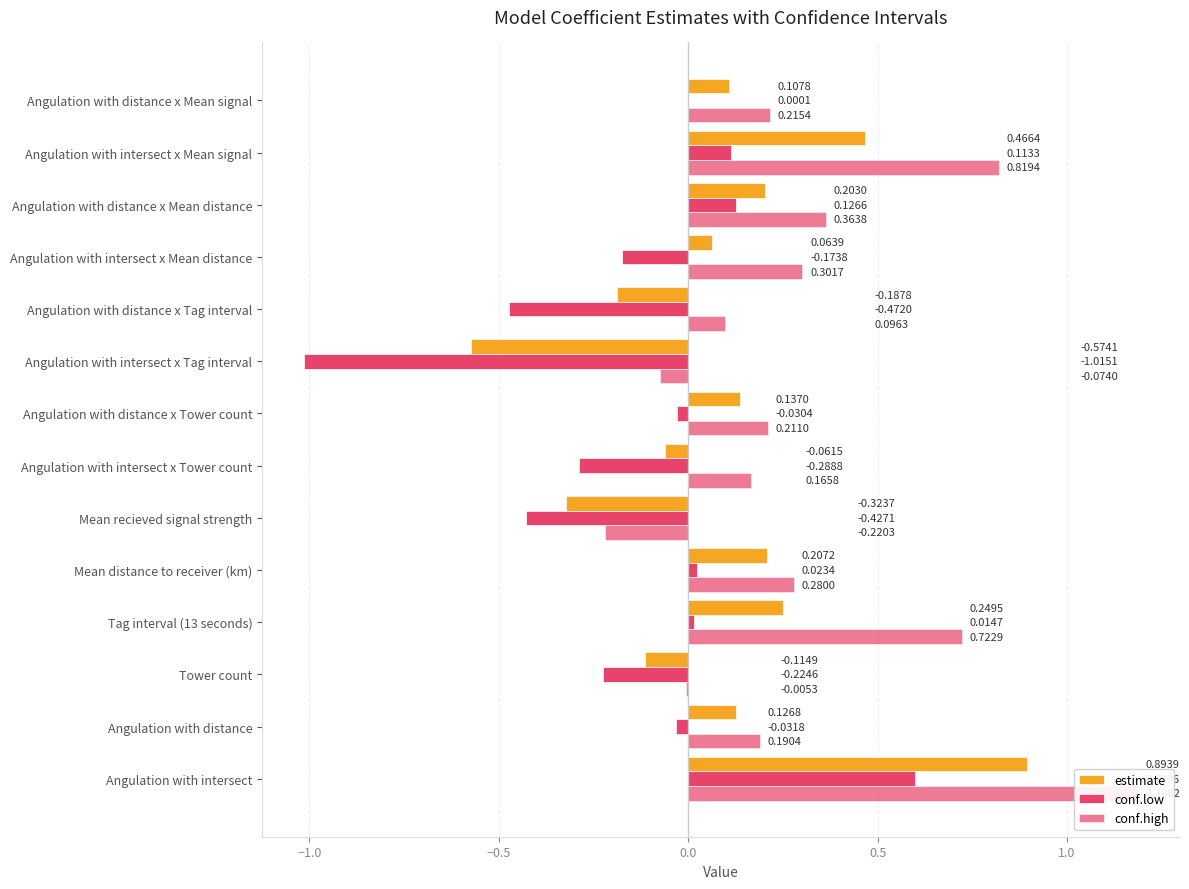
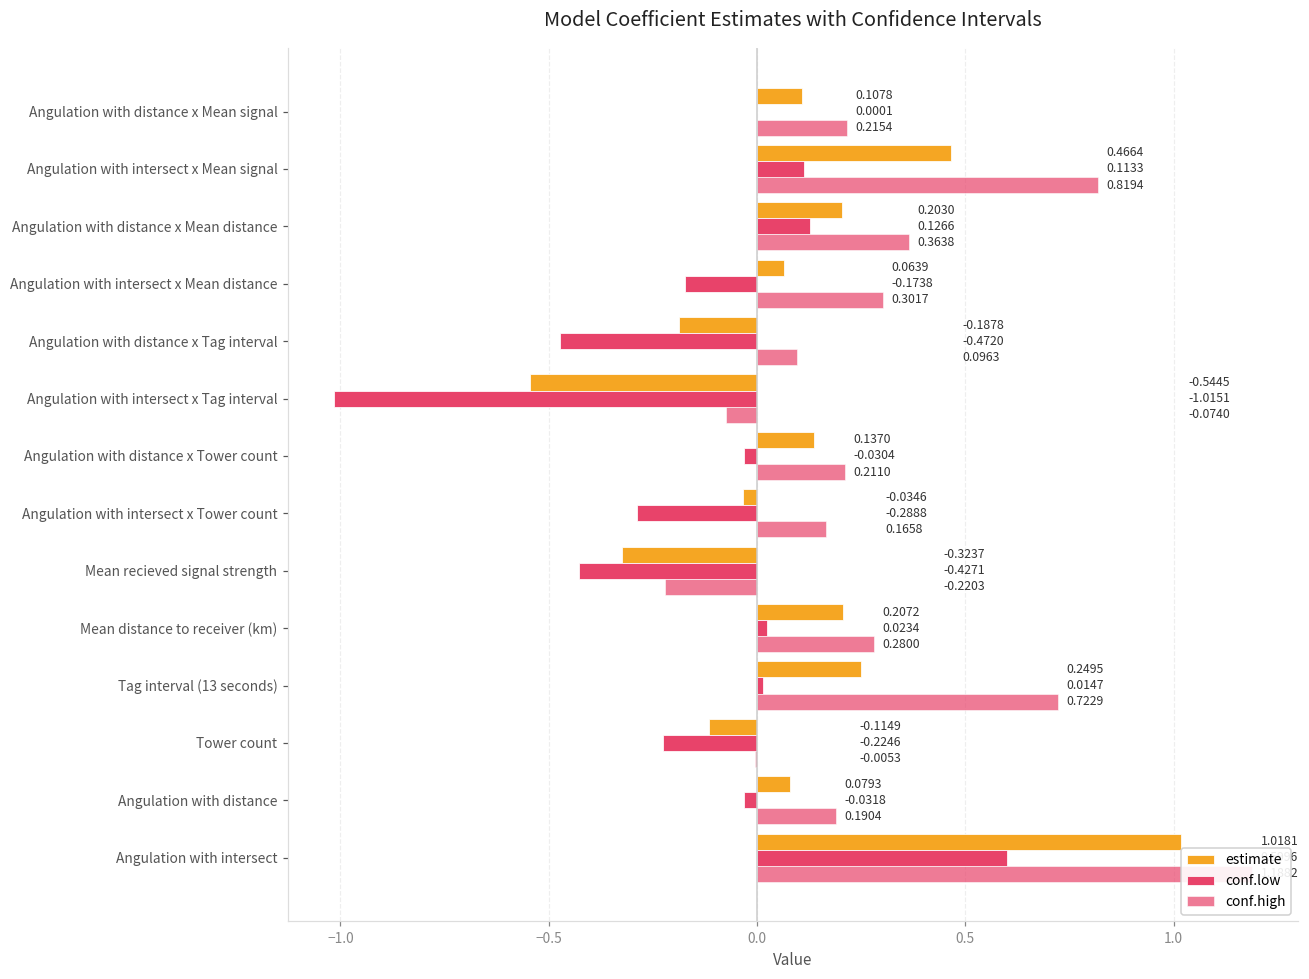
  {
    "estimate": {
-     "Angulation with intersect x Tag interval": -0.5741,
-     "Angulation with intersect x Tower count": -0.0615,
-     "Angulation with distance": 0.1268,
-     "Angulation with intersect": 0.8939
+     "Angulation with intersect x Tag interval": -0.5445,
+     "Angulation with intersect x Tower count": -0.0346,
+     "Angulation with distance": 0.0793,
+     "Angulation with intersect": 1.0181
    }
  }
